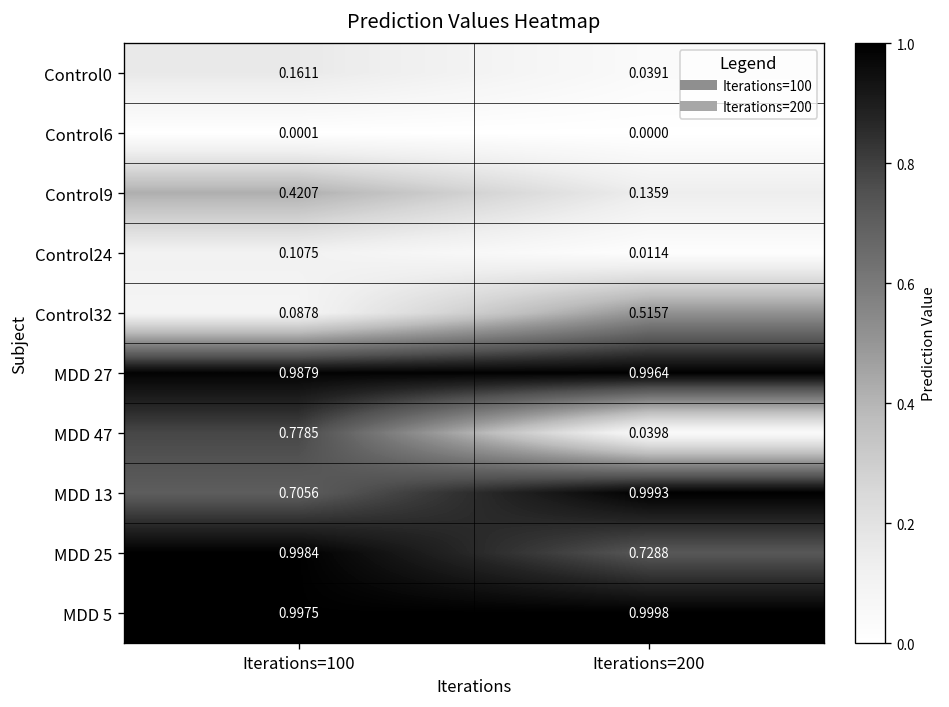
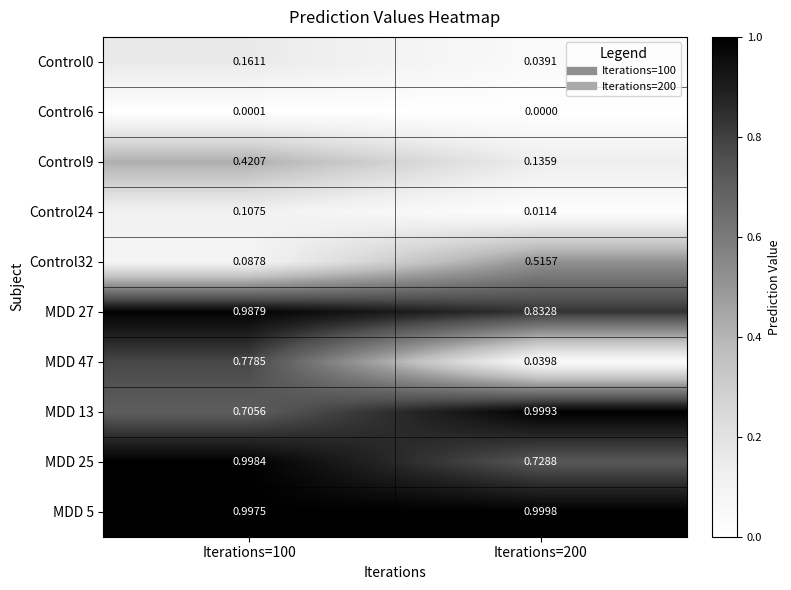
  {
    "Control0": {
      "Iterations=100": 0.1611,
      "Iterations=200": 0.0391
    },
    "Control6": {
      "Iterations=100": 0.0001,
      "Iterations=200": 0.0000
    },
    "Control9": {
      "Iterations=100": 0.4207,
      "Iterations=200": 0.1359
    },
    "Control24": {
      "Iterations=100": 0.1075,
      "Iterations=200": 0.0114
    },
    "Control32": {
      "Iterations=100": 0.0878,
      "Iterations=200": 0.5157
    },
    "MDD 27": {
      "Iterations=100": 0.9879,
-     "Iterations=200": 0.9964
+     "Iterations=200": 0.8328
    },
    "MDD 47": {
      "Iterations=100": 0.7785,
      "Iterations=200": 0.0398
    },
    "MDD 13": {
      "Iterations=100": 0.7056,
      "Iterations=200": 0.9993
    },
    "MDD 25": {
      "Iterations=100": 0.9984,
      "Iterations=200": 0.7288
    },
    "MDD 5": {
      "Iterations=100": 0.9975,
      "Iterations=200": 0.9998
    }
  }
